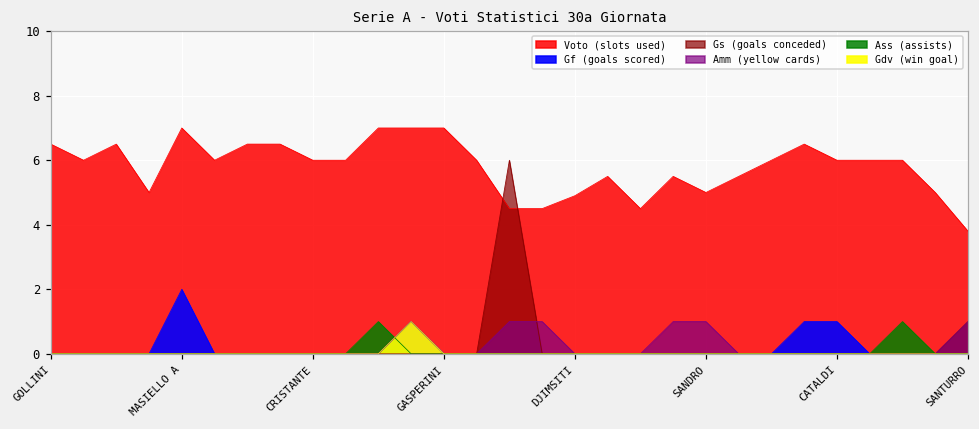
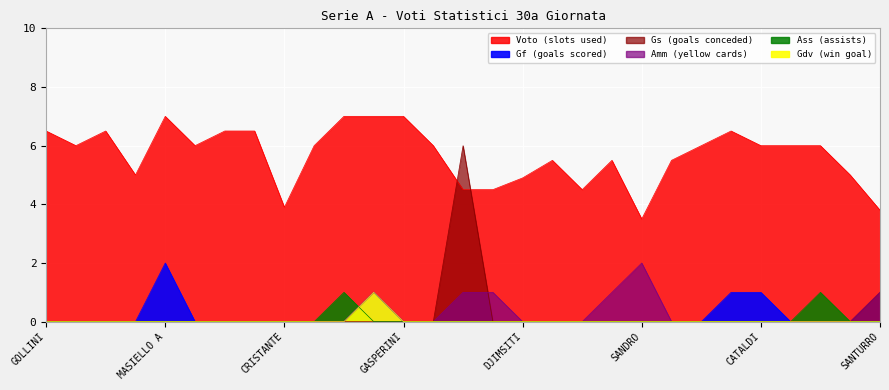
  {
    "Voto (slots used)": {
      "GOLLINI": 6.5,
      "MASIELLO A": 7.0,
-     "CRISTANTE": 6.0,
+     "CRISTANTE": 3.9,
      "GASPERINI": 7.0,
      "DJIMSITI": 4.9,
-     "SANDRO": 5.0,
+     "SANDRO": 3.5,
      "CATALDI": 6.0,
      "SANTURRO": 3.8
    },
    "Gf (goals scored)": {
      "MASIELLO A": 2.0,
      "CATALDI": 1.0
    },
    "Amm (yellow cards)": {
-     "SANDRO": 1
+     "SANDRO": 2
    }
  }
